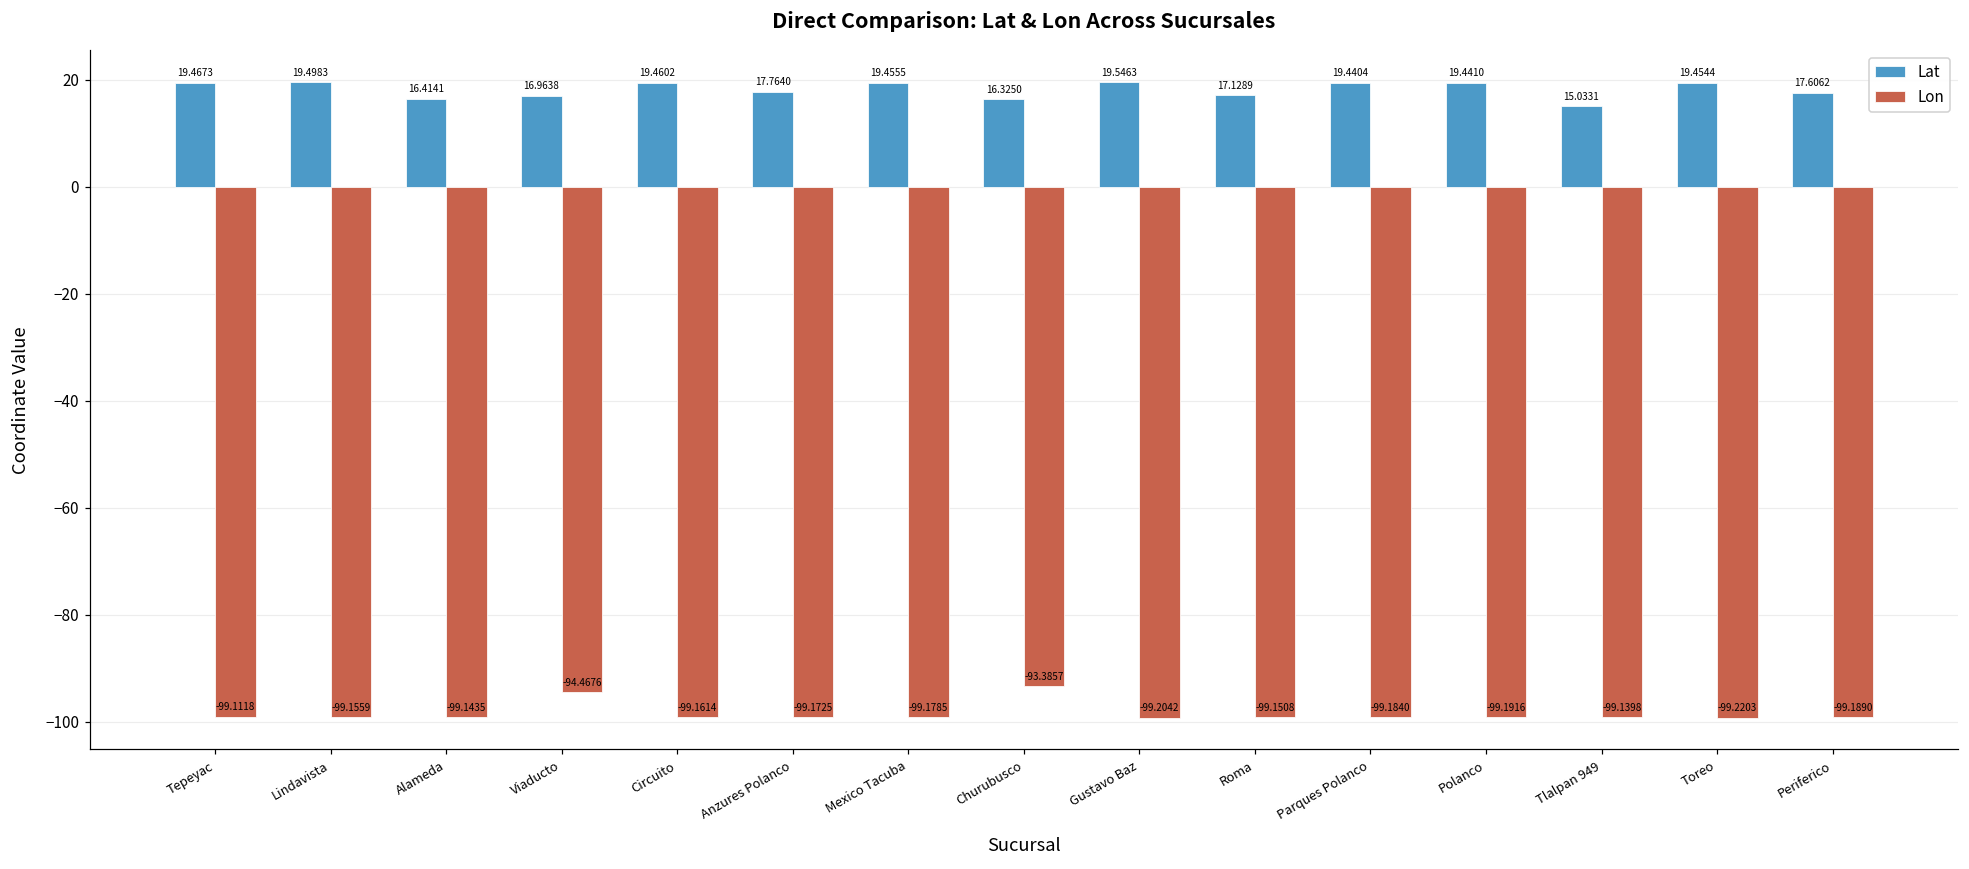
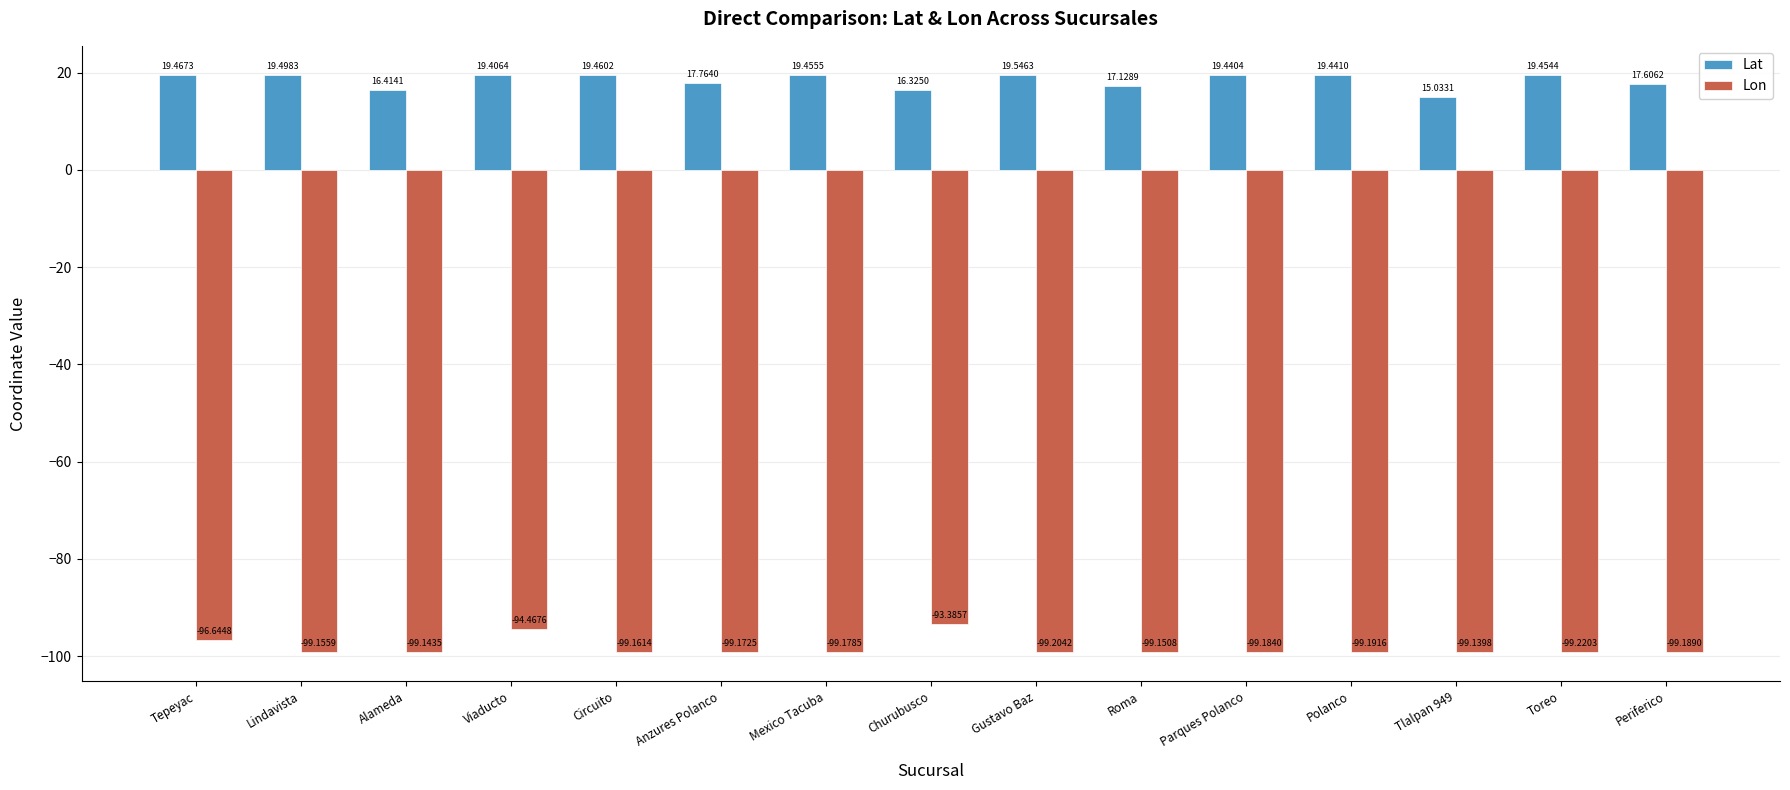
  {
    "Lat": {
      "Tepeyac": 19.4673,
      "Lindavista": 19.4983,
      "Alameda": 16.4141,
-     "Viaducto": 16.9638,
+     "Viaducto": 19.4064,
      "Circuito": 19.4602,
      "Anzures Polanco": 17.7640,
      "Mexico Tacuba": 19.4555,
      "Churubusco": 16.3250,
      "Gustavo Baz": 19.5463,
      "Roma": 17.1289,
      "Parques Polanco": 19.4404,
      "Polanco": 19.4410,
      "Tlalpan 949": 15.0331,
      "Toreo": 19.4544,
      "Periferico": 17.6062
    },
    "Lon": {
-     "Tepeyac": -99.1118,
+     "Tepeyac": -96.6448,
      "Lindavista": -99.1559,
      "Alameda": -99.1435,
      "Viaducto": -94.4676,
      "Circuito": -99.1614,
      "Anzures Polanco": -99.1725,
      "Mexico Tacuba": -99.1785,
      "Churubusco": -93.3857,
      "Gustavo Baz": -99.2042,
      "Roma": -99.1508,
      "Parques Polanco": -99.1840,
      "Polanco": -99.1916,
      "Tlalpan 949": -99.1398,
      "Toreo": -99.2203,
      "Periferico": -99.1890
    }
  }
